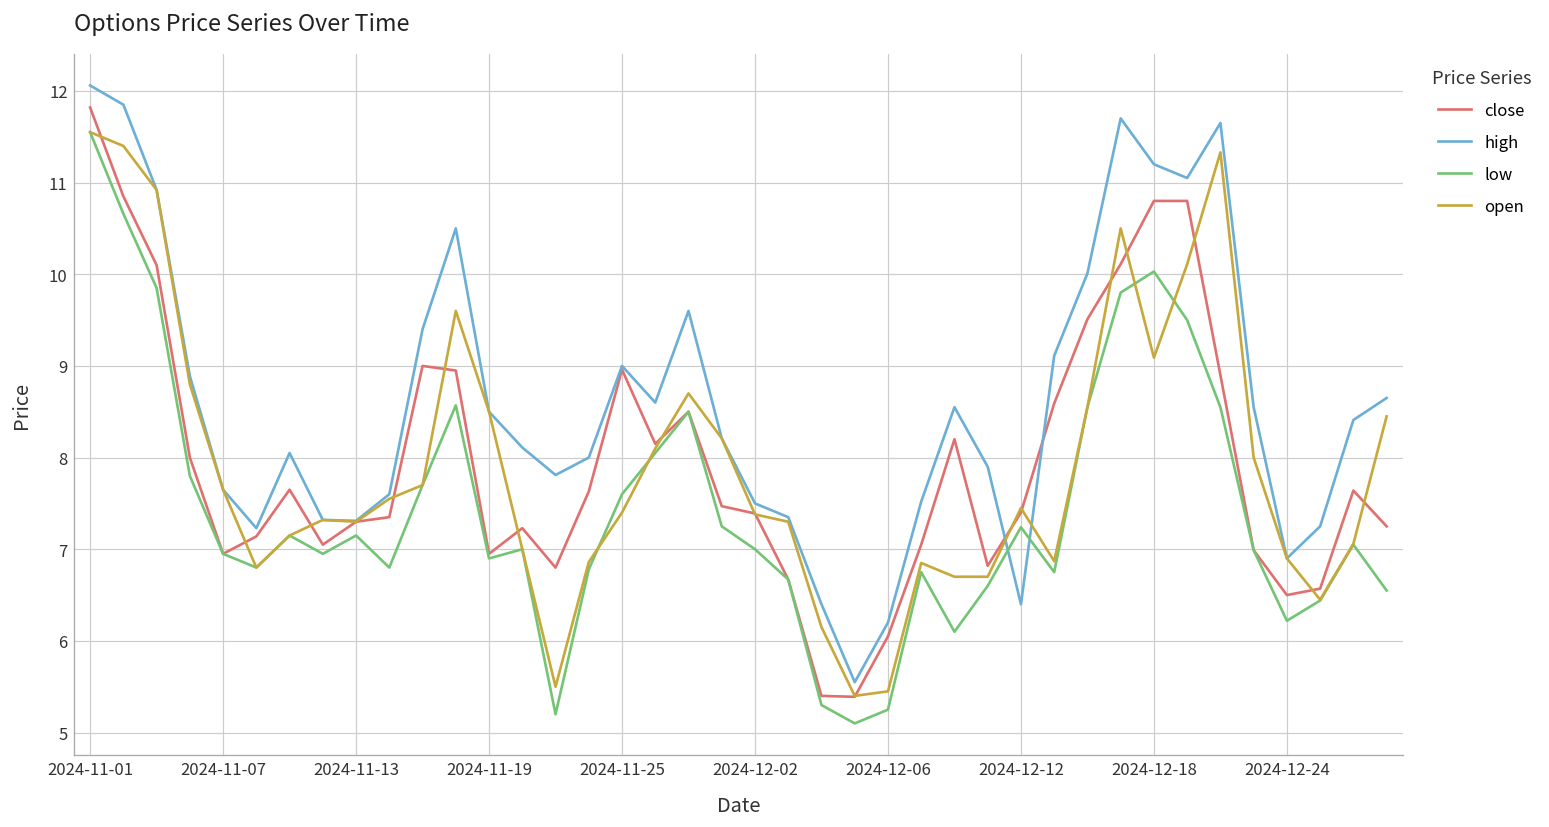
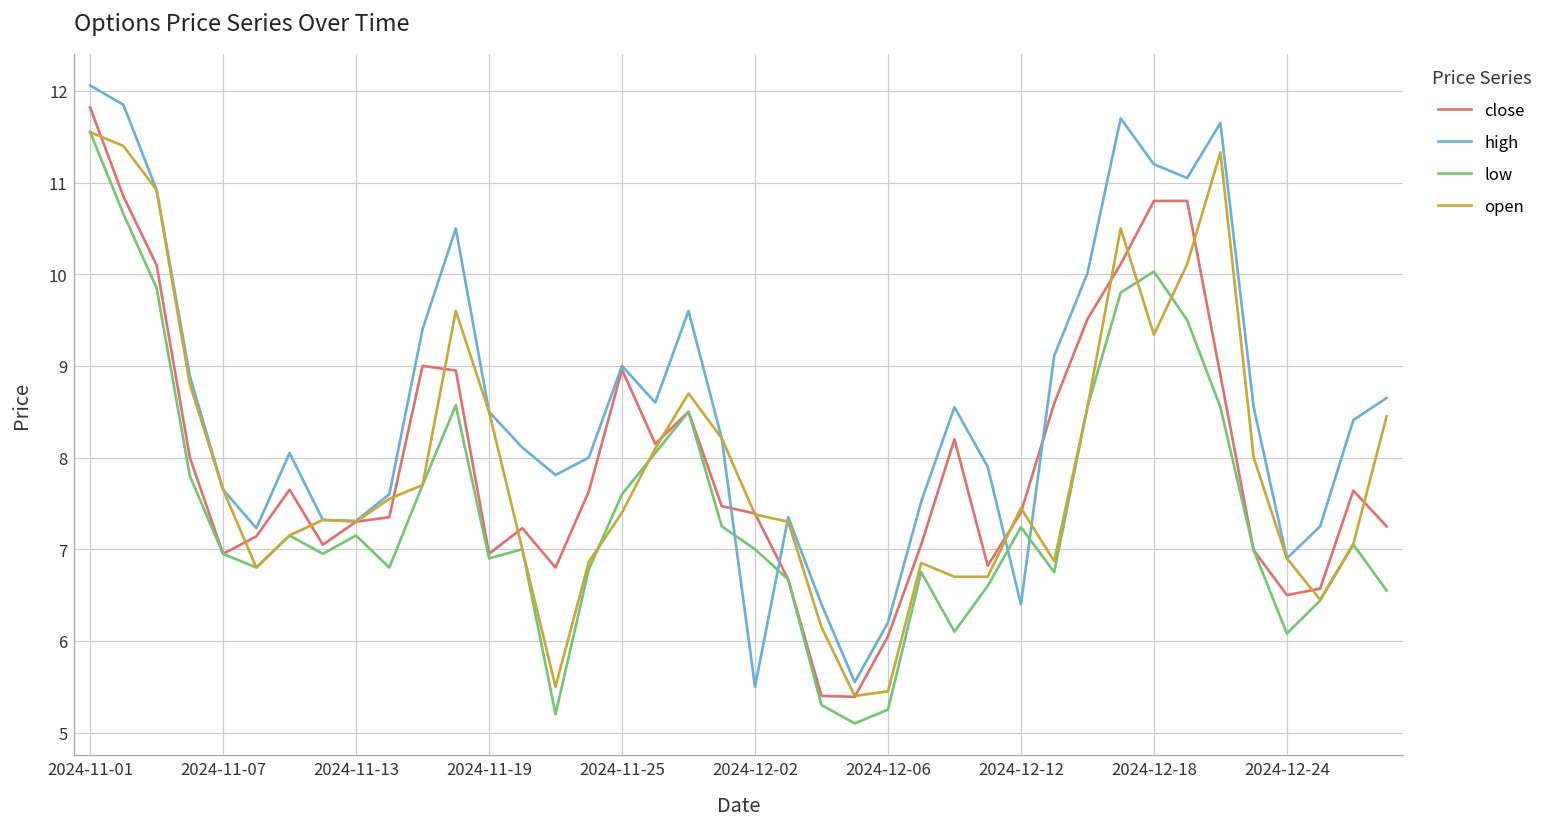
  {
    "close": {
      "2024-11-01": 11.8,
      "2024-11-19": 7.0,
      "2024-11-25": 9.0,
      "2024-12-06": 6.1,
      "2024-12-12": 7.4,
      "2024-12-18": 10.8,
      "2024-12-24": 6.5
    },
    "high": {
      "2024-11-01": 12.1,
      "2024-11-25": 9.0,
-     "2024-12-02": 7.5,
+     "2024-12-02": 5.5,
      "2024-12-06": 6.2,
      "2024-12-12": 6.4,
      "2024-12-18": 11.2
    },
    "low": {
      "2024-11-13": 7.2,
      "2024-11-19": 6.9,
      "2024-11-25": 7.6,
      "2024-12-02": 7.0,
      "2024-12-06": 5.3,
      "2024-12-12": 7.2,
      "2024-12-18": 10.0,
-     "2024-12-24": 6.2
+     "2024-12-24": 6.1
    },
    "open": {
      "2024-11-25": 7.4,
      "2024-12-06": 5.5,
      "2024-12-12": 7.5,
-     "2024-12-18": 9.1
+     "2024-12-18": 9.3
    }
  }
